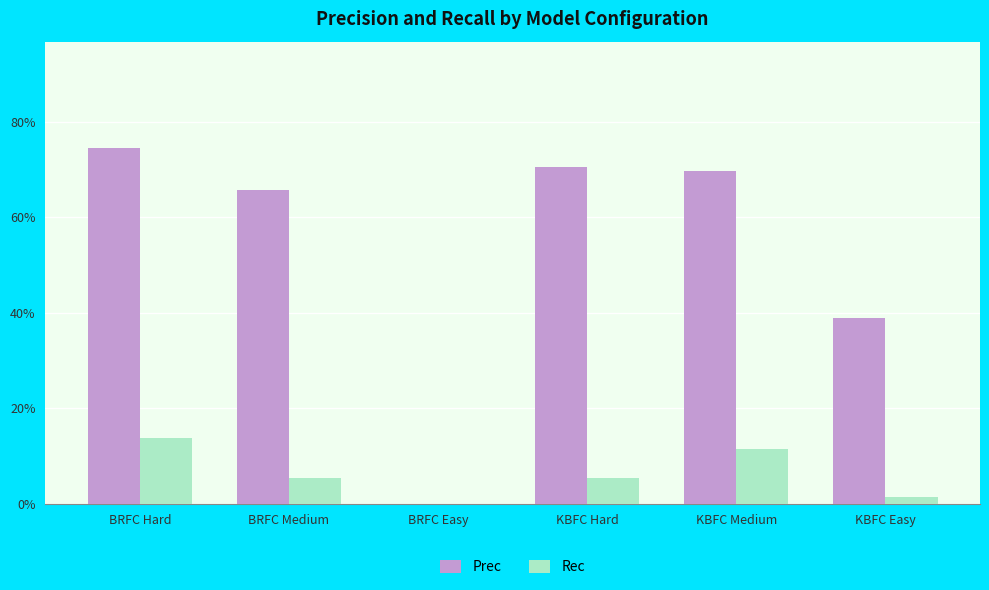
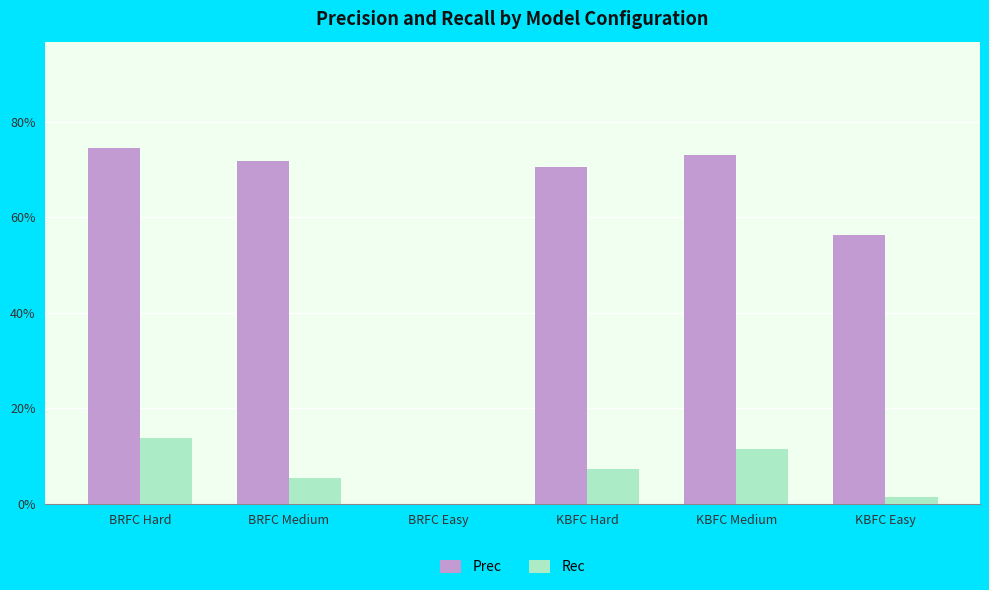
  {
    "Prec": {
      "BRFC Hard": "74%",
-     "BRFC Medium": "66%",
+     "BRFC Medium": "72%",
      "BRFC Easy": "0%",
      "KBFC Hard": "71%",
-     "KBFC Medium": "70%",
-     "KBFC Easy": "39%"
+     "KBFC Medium": "73%",
+     "KBFC Easy": "56%"
    },
    "Rec": {
      "BRFC Hard": "14%",
      "BRFC Medium": "5%",
      "BRFC Easy": "0%",
-     "KBFC Hard": "5%",
+     "KBFC Hard": "7%",
      "KBFC Medium": "12%",
      "KBFC Easy": "1%"
    }
  }
